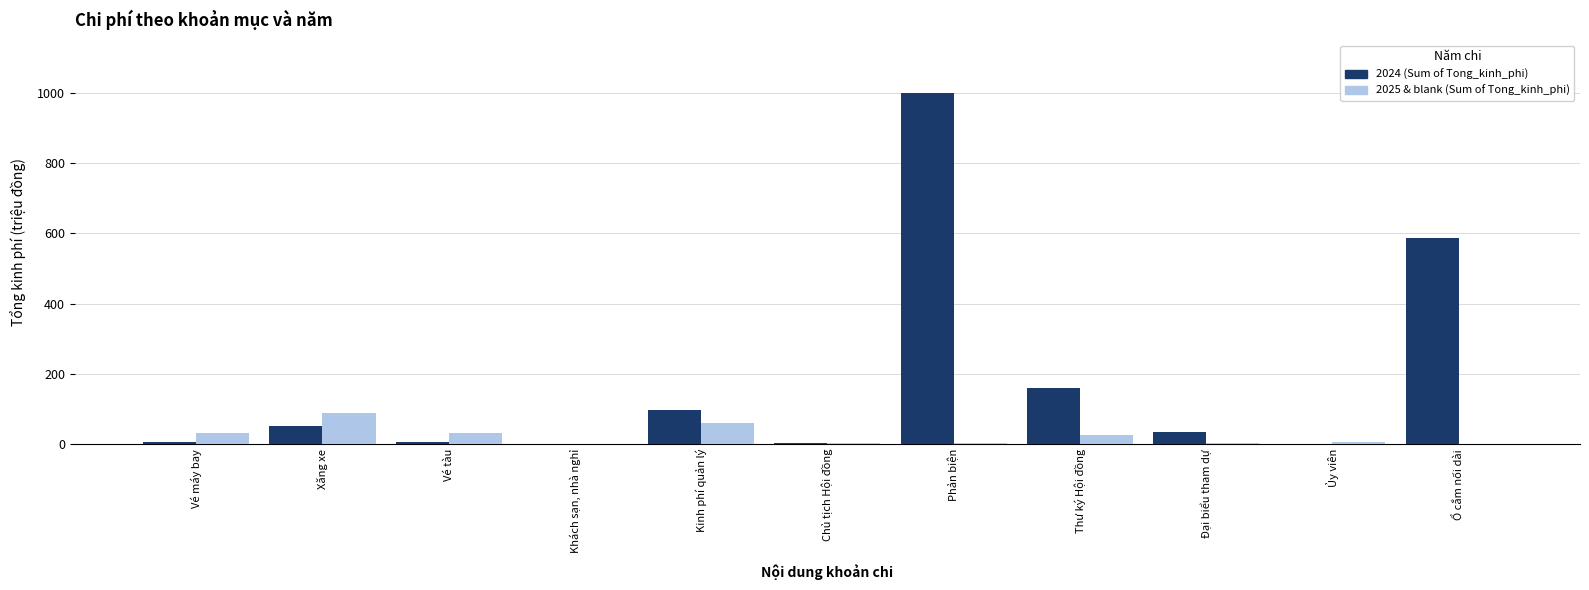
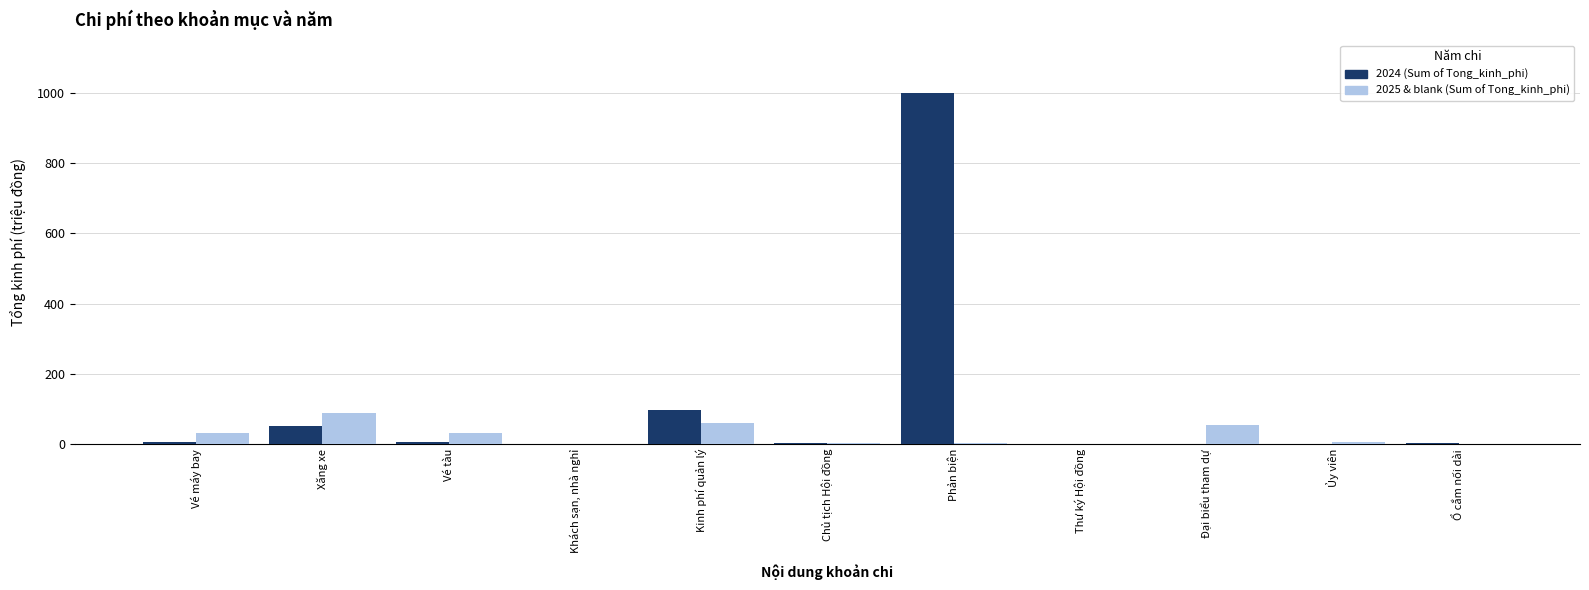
  {
    "2024 (Sum of Tong_kinh_phi)": {
      "Xăng xe": 50,
      "Khách sạn, nhà nghỉ": 0,
      "Kinh phí quản lý": 100,
      "Phản biện": 1000,
-     "Thư ký Hội đồng": 160,
-     "Đại biểu tham dự": 30,
+     "Thư ký Hội đồng": 0,
+     "Đại biểu tham dự": 0,
      "Ủy viên": 0,
-     "Ổ cắm nối dài": 590
+     "Ổ cắm nối dài": 0
    },
    "2025 & blank (Sum of Tong_kinh_phi)": {
      "Vé máy bay": 30,
      "Xăng xe": 90,
      "Vé tàu": 30,
      "Kinh phí quản lý": 60,
-     "Thư ký Hội đồng": 30,
-     "Đại biểu tham dự": 0,
+     "Thư ký Hội đồng": 0,
+     "Đại biểu tham dự": 60,
      "Ổ cắm nối dài": 0
    }
  }
